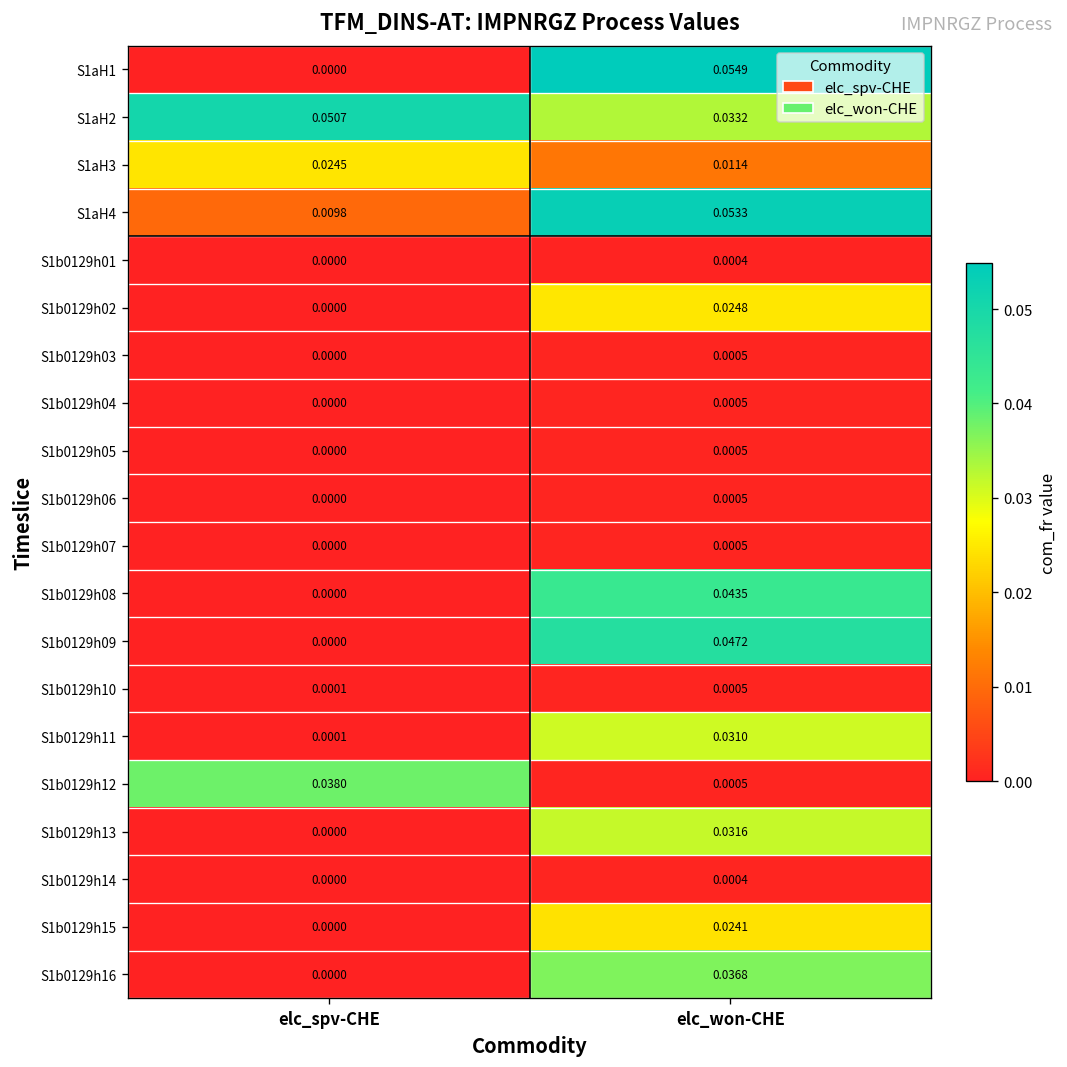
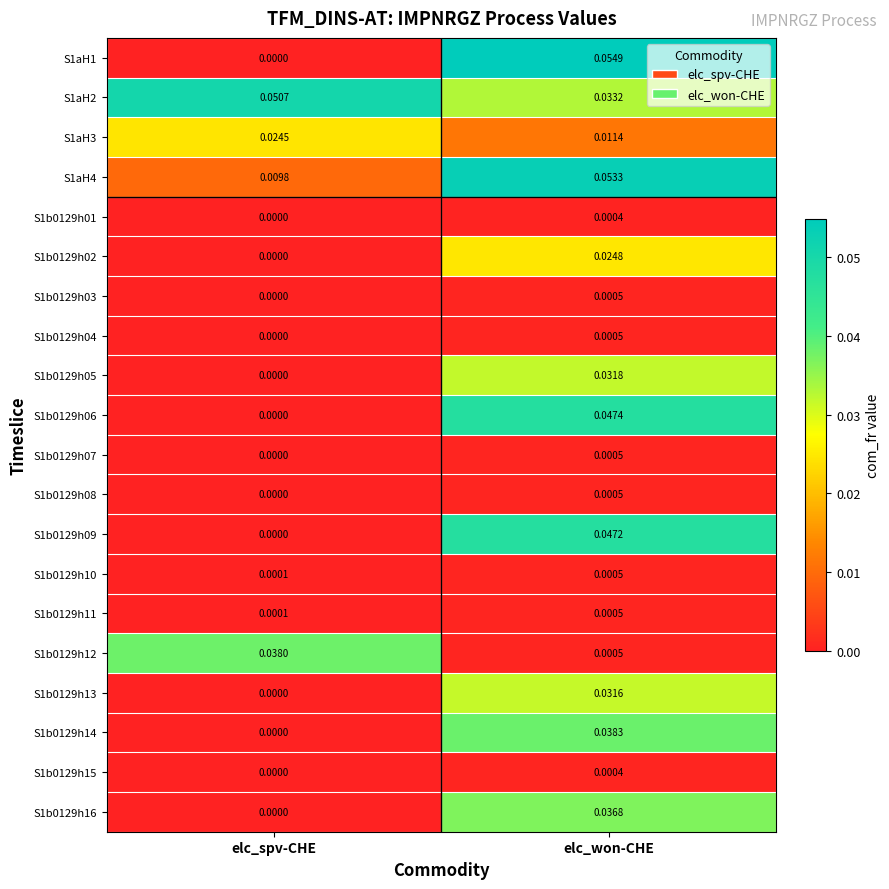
  {
    "S1aH1": {
      "elc_spv-CHE": 0.0000,
      "elc_won-CHE": 0.0549
    },
    "S1aH2": {
      "elc_spv-CHE": 0.0507,
      "elc_won-CHE": 0.0332
    },
    "S1aH3": {
      "elc_spv-CHE": 0.0245,
      "elc_won-CHE": 0.0114
    },
    "S1aH4": {
      "elc_spv-CHE": 0.0098,
      "elc_won-CHE": 0.0533
    },
    "S1b0129h01": {
      "elc_spv-CHE": 0.0000,
      "elc_won-CHE": 0.0004
    },
    "S1b0129h02": {
      "elc_spv-CHE": 0.0000,
      "elc_won-CHE": 0.0248
    },
    "S1b0129h03": {
      "elc_spv-CHE": 0.0000,
      "elc_won-CHE": 0.0005
    },
    "S1b0129h04": {
      "elc_spv-CHE": 0.0000,
      "elc_won-CHE": 0.0005
    },
    "S1b0129h05": {
      "elc_spv-CHE": 0.0000,
-     "elc_won-CHE": 0.0005
+     "elc_won-CHE": 0.0318
    },
    "S1b0129h06": {
      "elc_spv-CHE": 0.0000,
-     "elc_won-CHE": 0.0005
+     "elc_won-CHE": 0.0474
    },
    "S1b0129h07": {
      "elc_spv-CHE": 0.0000,
      "elc_won-CHE": 0.0005
    },
    "S1b0129h08": {
      "elc_spv-CHE": 0.0000,
-     "elc_won-CHE": 0.0435
+     "elc_won-CHE": 0.0005
    },
    "S1b0129h09": {
      "elc_spv-CHE": 0.0000,
      "elc_won-CHE": 0.0472
    },
    "S1b0129h10": {
      "elc_spv-CHE": 0.0001,
      "elc_won-CHE": 0.0005
    },
    "S1b0129h11": {
      "elc_spv-CHE": 0.0001,
-     "elc_won-CHE": 0.0310
+     "elc_won-CHE": 0.0005
    },
    "S1b0129h12": {
      "elc_spv-CHE": 0.0380,
      "elc_won-CHE": 0.0005
    },
    "S1b0129h13": {
      "elc_spv-CHE": 0.0000,
      "elc_won-CHE": 0.0316
    },
    "S1b0129h14": {
      "elc_spv-CHE": 0.0000,
-     "elc_won-CHE": 0.0004
+     "elc_won-CHE": 0.0383
    },
    "S1b0129h15": {
      "elc_spv-CHE": 0.0000,
-     "elc_won-CHE": 0.0241
+     "elc_won-CHE": 0.0004
    },
    "S1b0129h16": {
      "elc_spv-CHE": 0.0000,
      "elc_won-CHE": 0.0368
    }
  }
